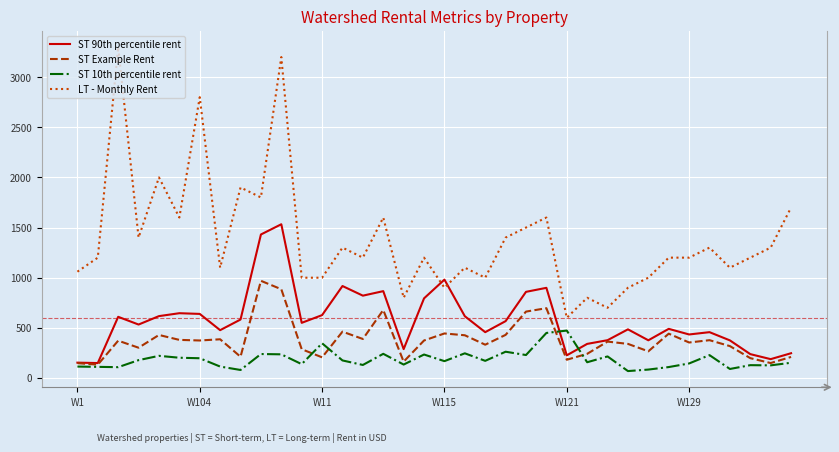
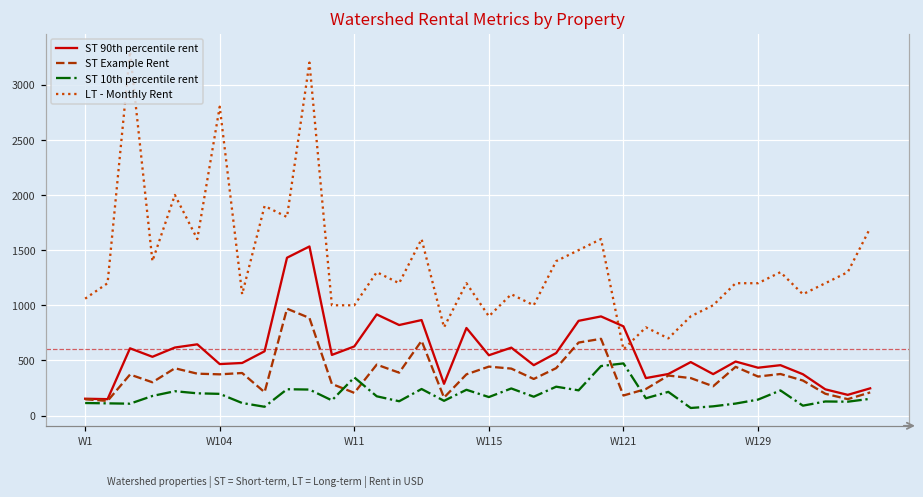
  {
    "ST 90th percentile rent": {
-     "W104": 640,
+     "W104": 470,
      "W11": 630,
-     "W115": 980,
-     "W121": 230,
+     "W115": 550,
+     "W121": 810,
      "W129": 430
    },
    "ST 10th percentile rent": {
      "W1": 110,
      "W104": 200,
      "W11": 350,
      "W115": 170,
      "W121": 470,
      "W129": 150
    }
  }
